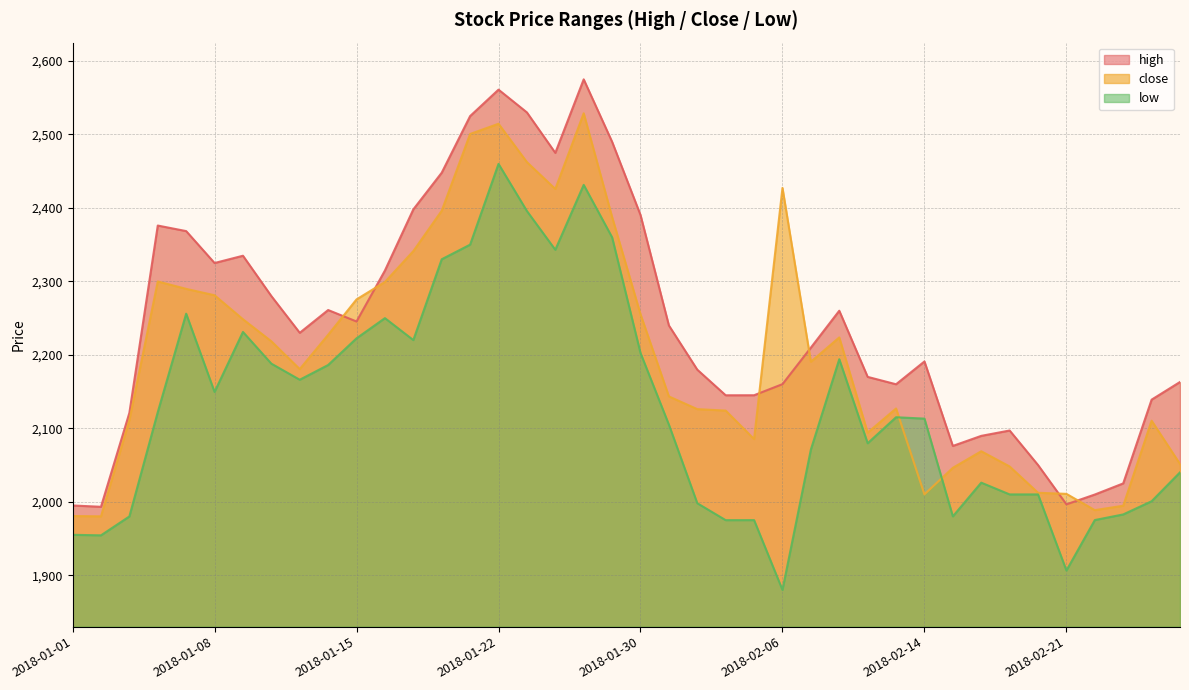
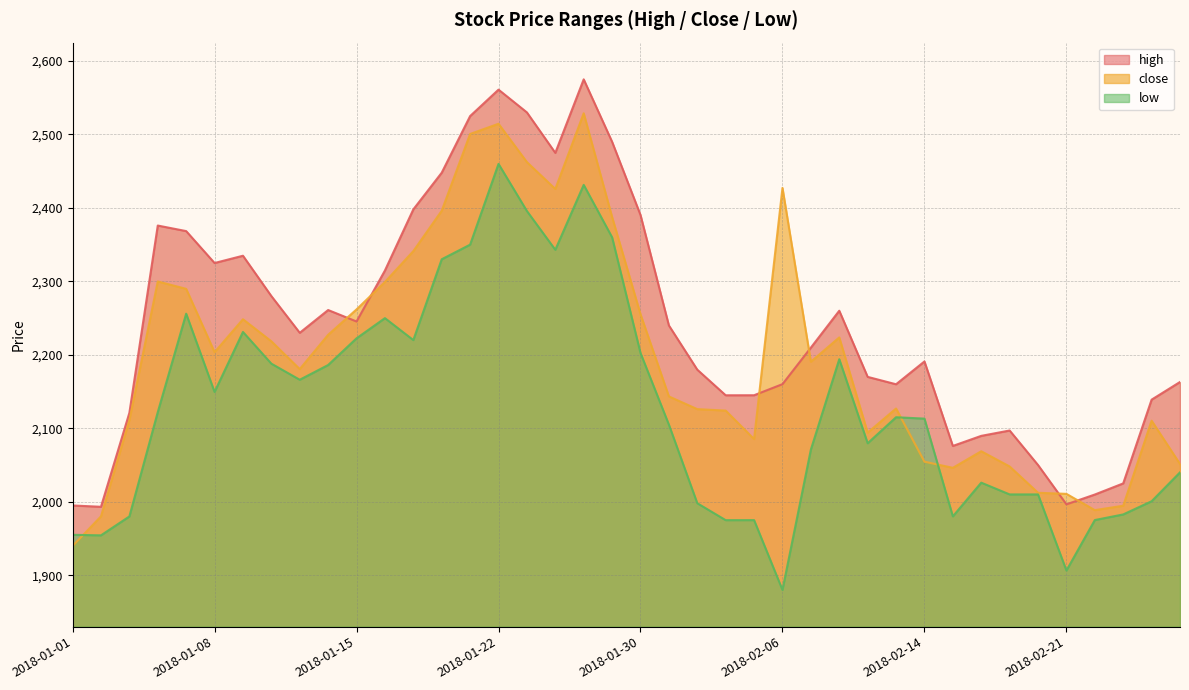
  {
    "high": {
      "2018-01-01": "1,990",
      "2018-01-08": "2,330",
      "2018-01-15": "2,250",
      "2018-01-22": "2,560",
      "2018-01-30": "2,390",
      "2018-02-06": "2,160",
      "2018-02-14": "2,190",
      "2018-02-21": "2,000"
    },
    "close": {
-     "2018-01-01": "1,980",
-     "2018-01-08": "2,280",
-     "2018-01-15": "2,280",
+     "2018-01-01": "1,940",
+     "2018-01-08": "2,200",
+     "2018-01-15": "2,260",
      "2018-01-22": "2,510",
      "2018-01-30": "2,260",
      "2018-02-06": "2,430",
-     "2018-02-14": "2,010",
+     "2018-02-14": "2,050",
      "2018-02-21": "2,010"
    },
    "low": {
      "2018-01-01": "1,960",
      "2018-01-08": "2,150",
      "2018-01-15": "2,220",
      "2018-01-22": "2,460",
      "2018-01-30": "2,200",
      "2018-02-06": "1,880",
      "2018-02-14": "2,110",
      "2018-02-21": "1,910"
    }
  }
